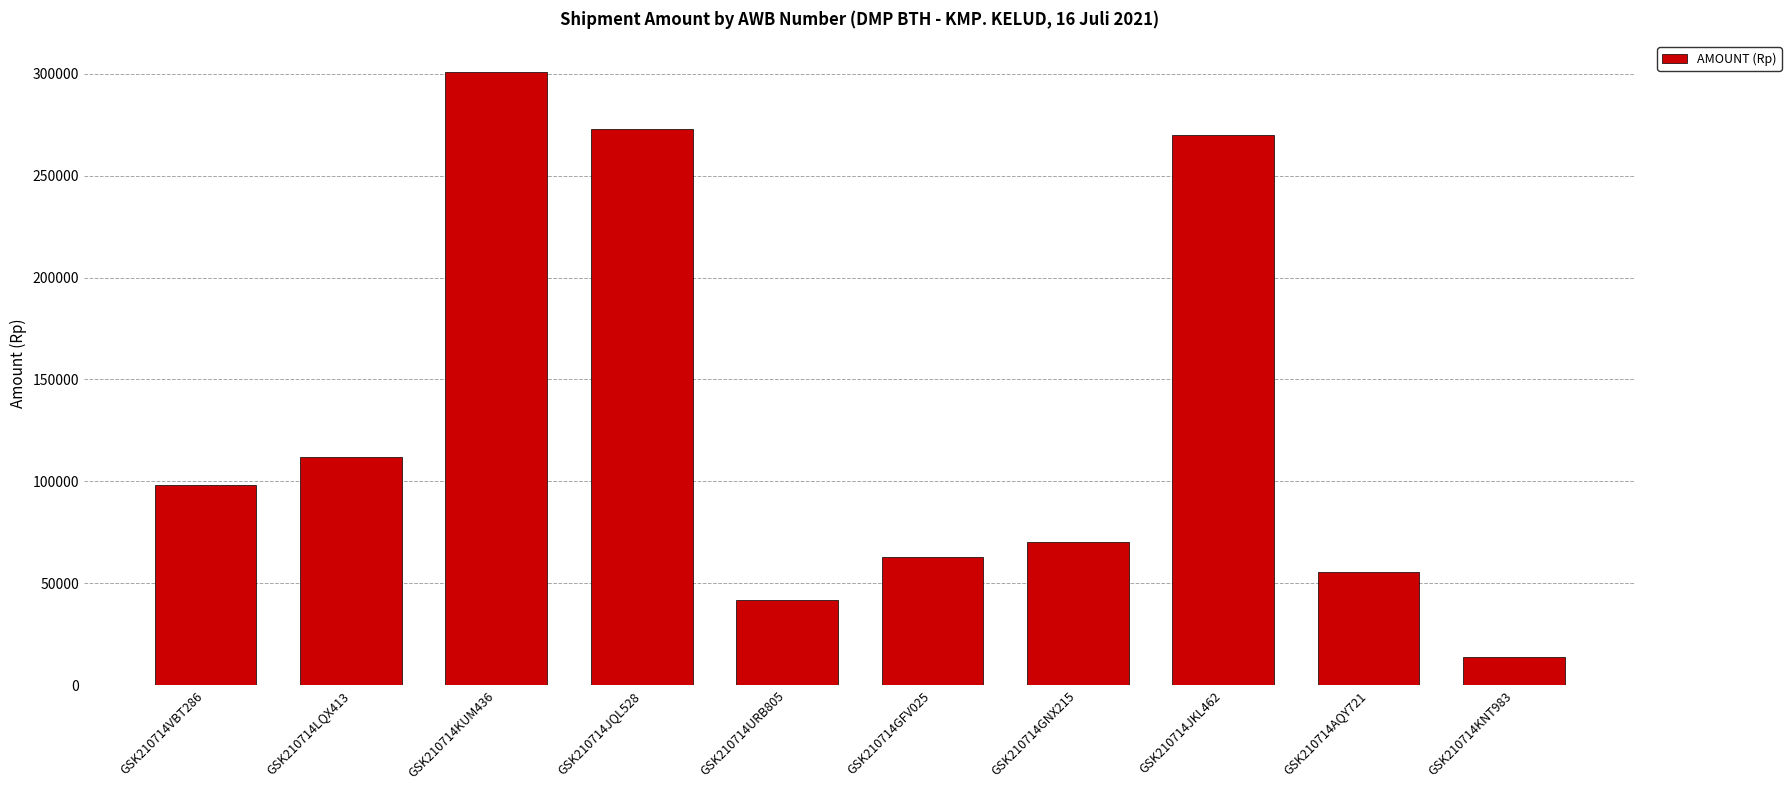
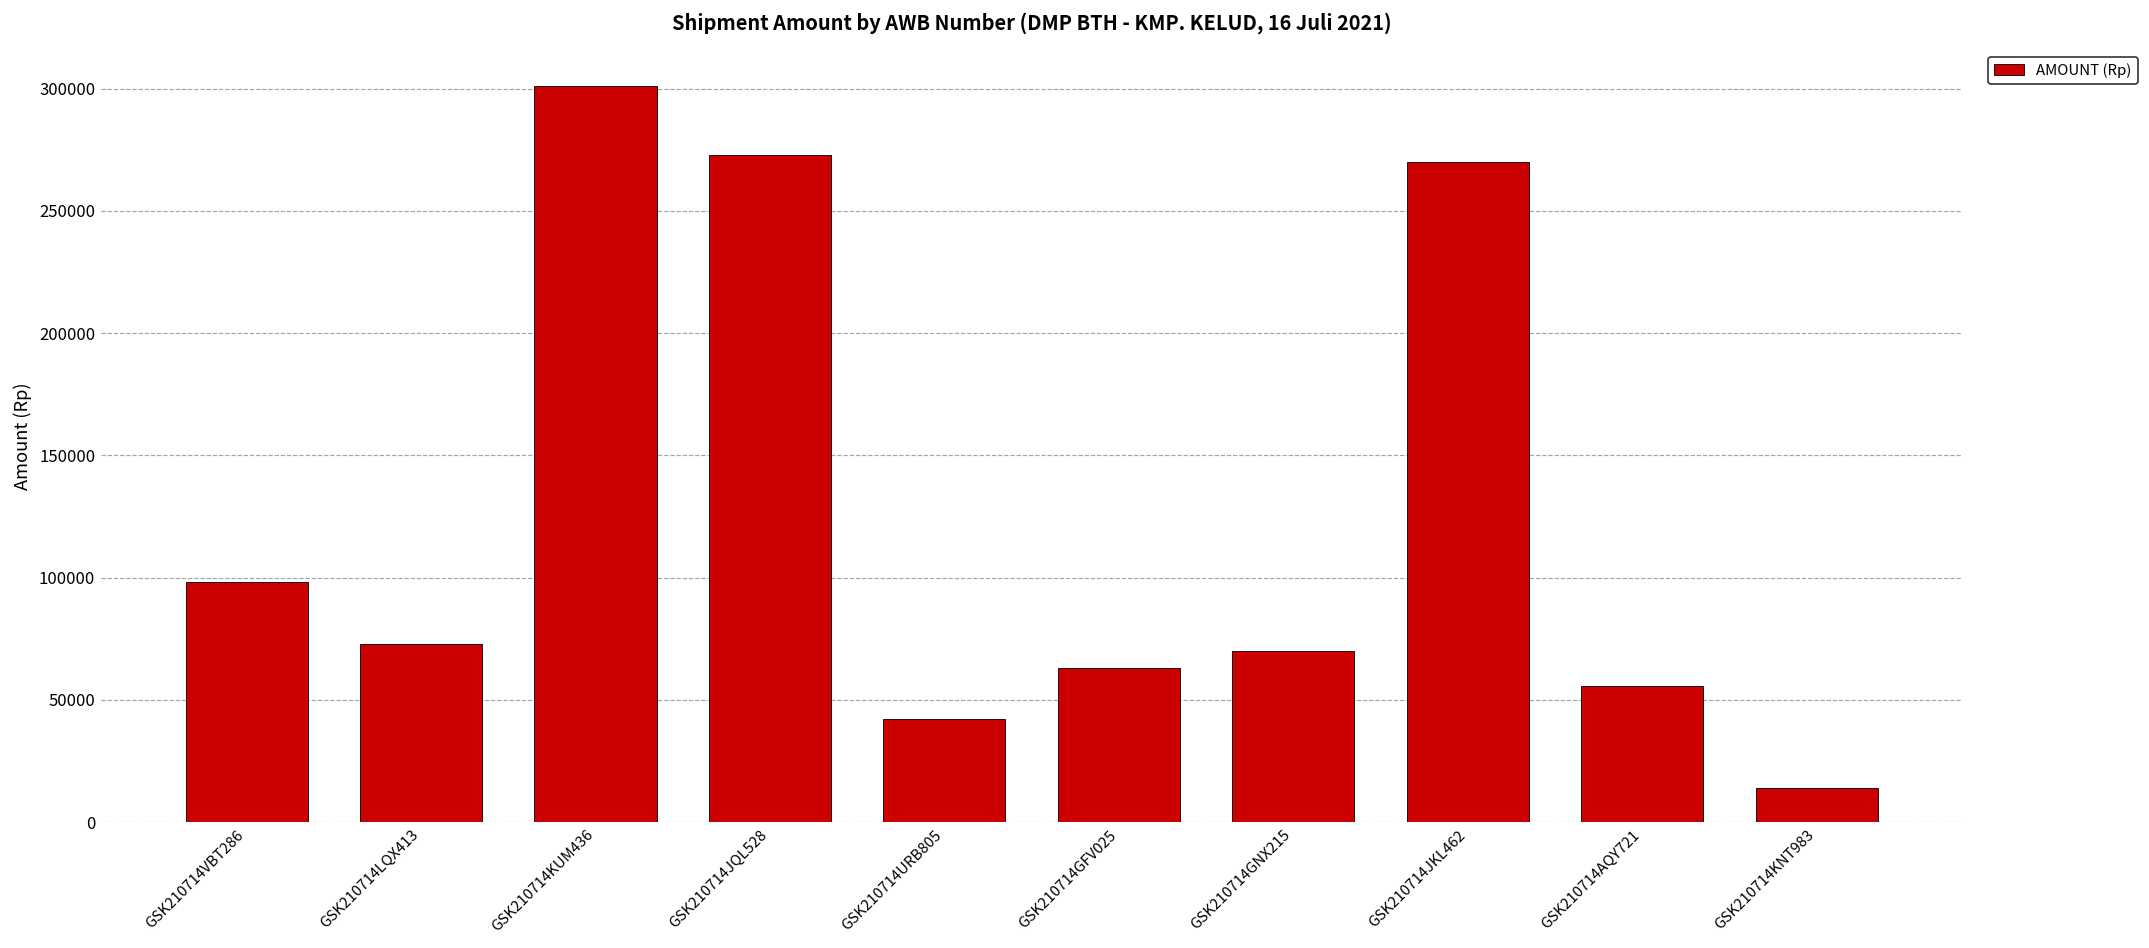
  {
    "GSK210714VBT286": 98000,
-   "GSK210714LQX413": 112000,
+   "GSK210714LQX413": 73000,
    "GSK210714KUM436": 301000,
    "GSK210714JQL528": 273000,
    "GSK210714URB805": 42000,
    "GSK210714GFV025": 63000,
    "GSK210714GNX215": 70000,
    "GSK210714JKL462": 270000,
    "GSK210714AQY721": 56000,
    "GSK210714KNT983": 14000
  }
